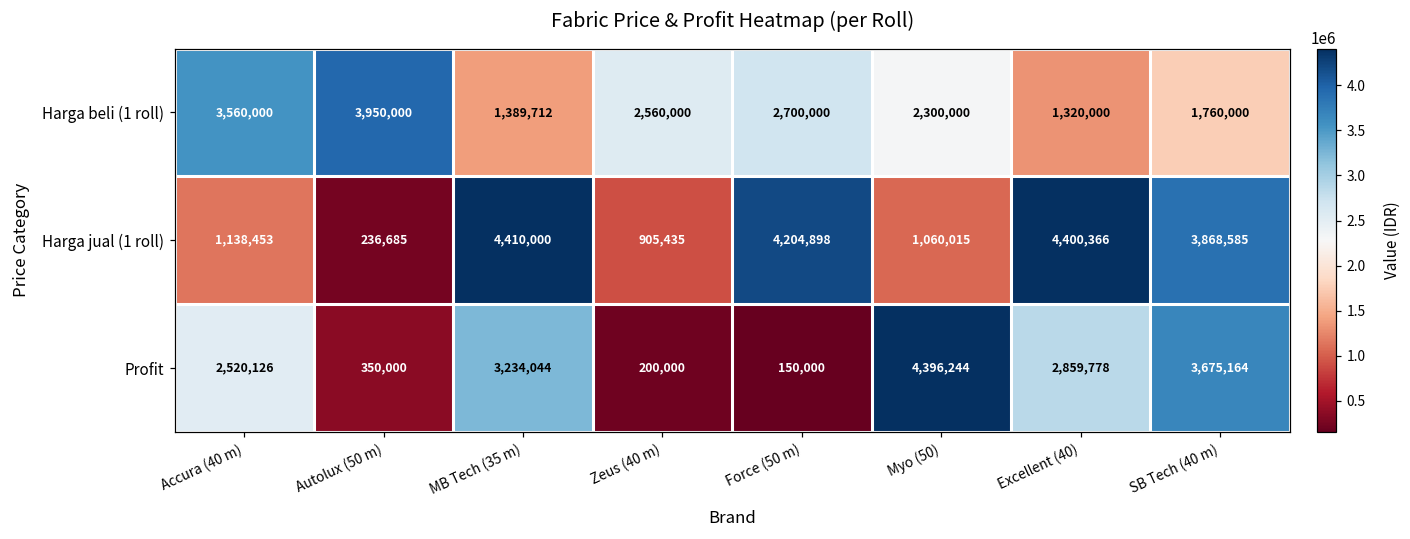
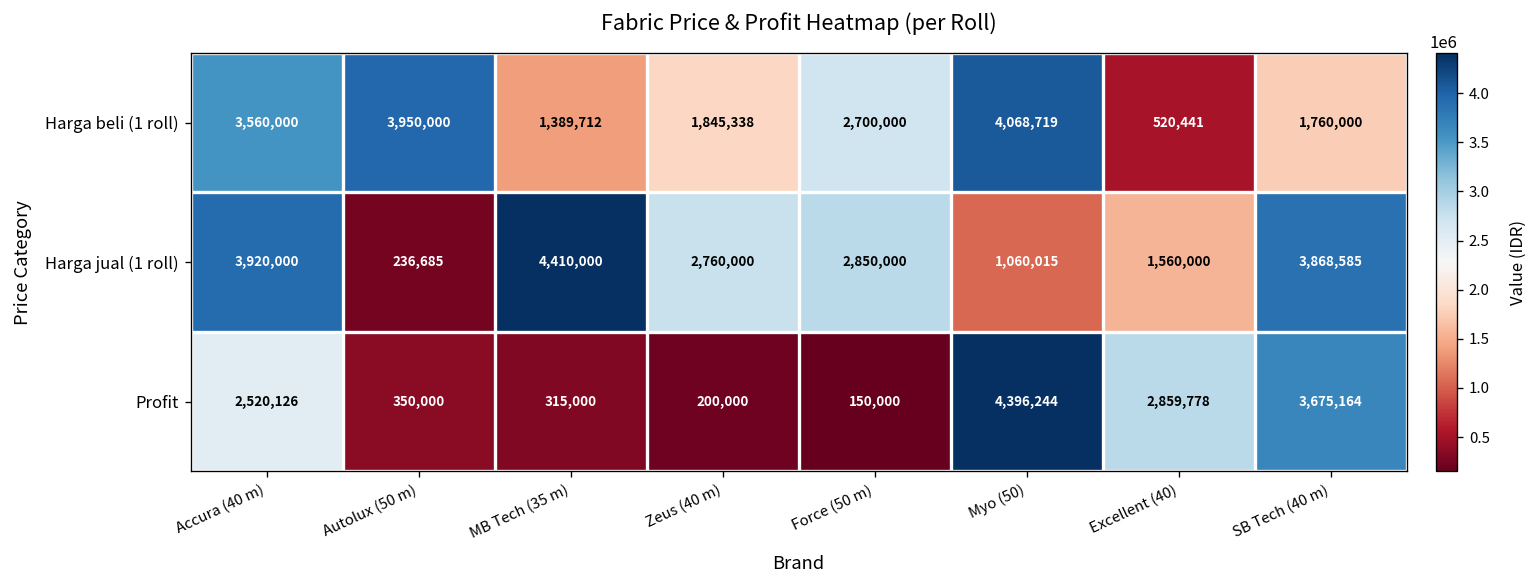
  {
    "Harga beli (1 roll)": {
      "Accura (40 m)": "3,560,000",
      "Autolux (50 m)": "3,950,000",
      "MB Tech (35 m)": "1,389,712",
-     "Zeus (40 m)": "2,560,000",
+     "Zeus (40 m)": "1,845,338",
      "Force (50 m)": "2,700,000",
-     "Myo (50)": "2,300,000",
-     "Excellent (40)": "1,320,000",
+     "Myo (50)": "4,068,719",
+     "Excellent (40)": "520,441",
      "SB Tech (40 m)": "1,760,000"
    },
    "Harga jual (1 roll)": {
-     "Accura (40 m)": "1,138,453",
+     "Accura (40 m)": "3,920,000",
      "Autolux (50 m)": "236,685",
      "MB Tech (35 m)": "4,410,000",
-     "Zeus (40 m)": "905,435",
-     "Force (50 m)": "4,204,898",
+     "Zeus (40 m)": "2,760,000",
+     "Force (50 m)": "2,850,000",
      "Myo (50)": "1,060,015",
-     "Excellent (40)": "4,400,366",
+     "Excellent (40)": "1,560,000",
      "SB Tech (40 m)": "3,868,585"
    },
    "Profit": {
      "Accura (40 m)": "2,520,126",
      "Autolux (50 m)": "350,000",
-     "MB Tech (35 m)": "3,234,044",
+     "MB Tech (35 m)": "315,000",
      "Zeus (40 m)": "200,000",
      "Force (50 m)": "150,000",
      "Myo (50)": "4,396,244",
      "Excellent (40)": "2,859,778",
      "SB Tech (40 m)": "3,675,164"
    }
  }
